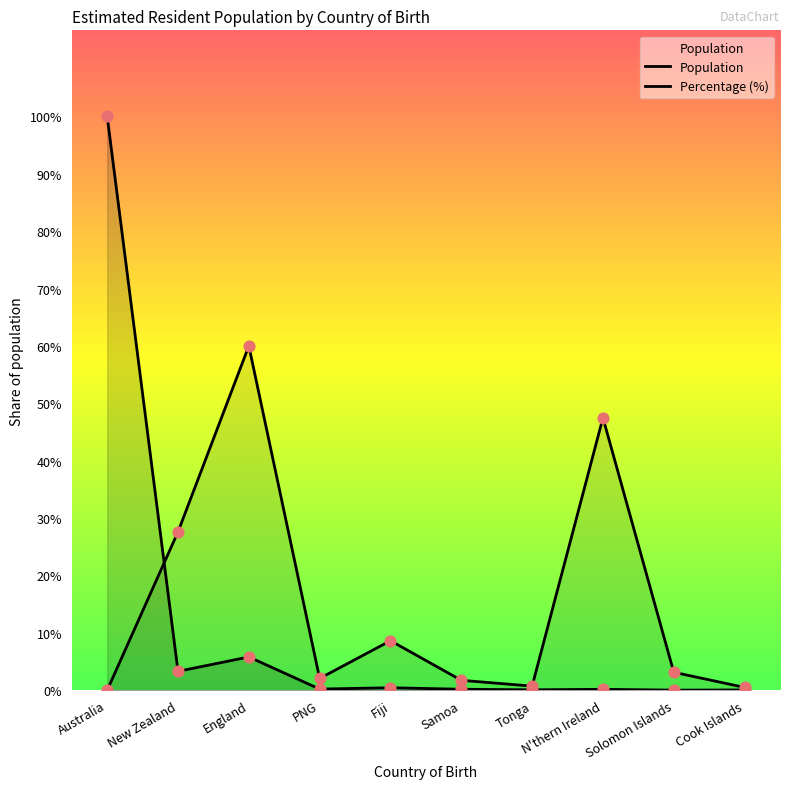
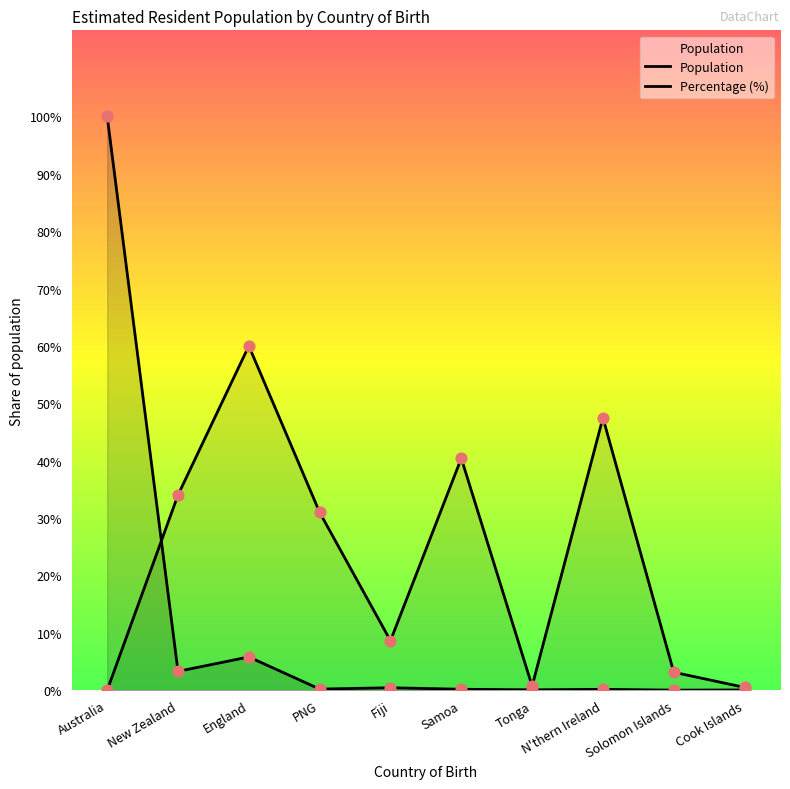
  {
    "Percentage (%)": {
      "Australia": "0%",
-     "New Zealand": "28%",
+     "New Zealand": "34%",
      "England": "60%",
-     "PNG": "2%",
+     "PNG": "31%",
      "Fiji": "9%",
-     "Samoa": "2%",
+     "Samoa": "40%",
      "Tonga": "1%",
      "N'thern Ireland": "47%",
      "Solomon Islands": "3%"
    }
  }
